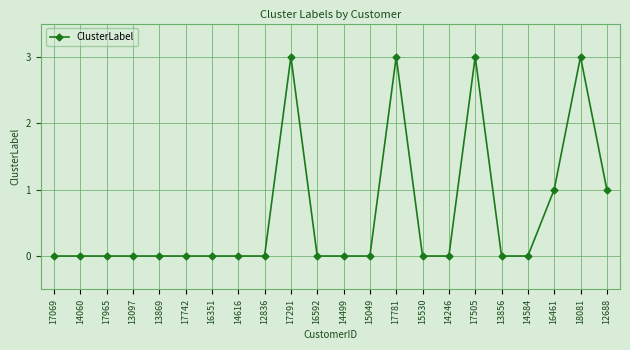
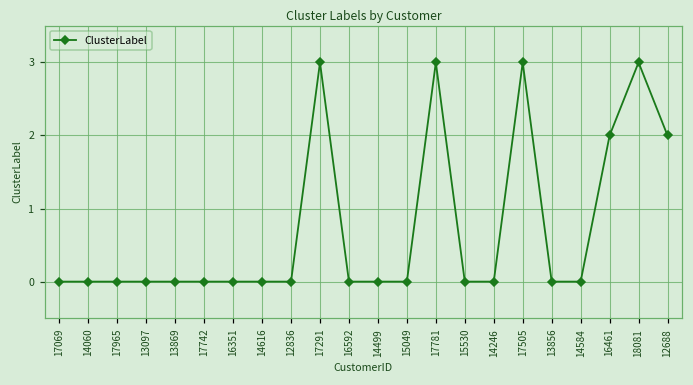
  {
    "17069": 0,
    "14060": 0,
    "17965": 0,
    "13097": 0,
    "13869": 0,
    "17742": 0,
    "16351": 0,
    "14616": 0,
    "12836": 0,
    "17291": 3,
    "16592": 0,
    "14499": 0,
    "15049": 0,
    "17781": 3,
    "15530": 0,
    "14246": 0,
    "17505": 3,
    "13856": 0,
    "14584": 0,
-   "16461": 1,
+   "16461": 2,
    "18081": 3,
-   "12688": 1
+   "12688": 2
  }
